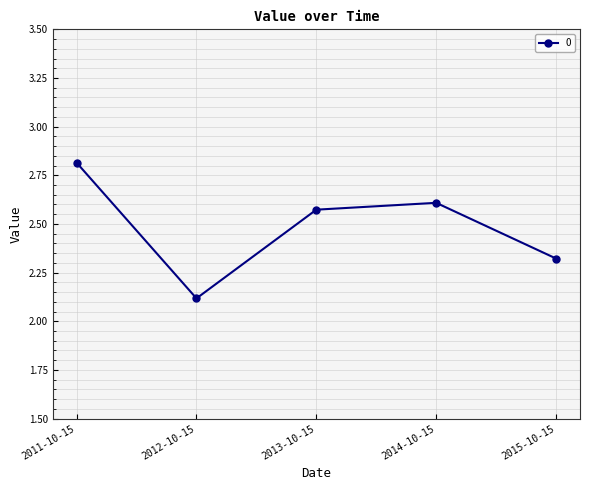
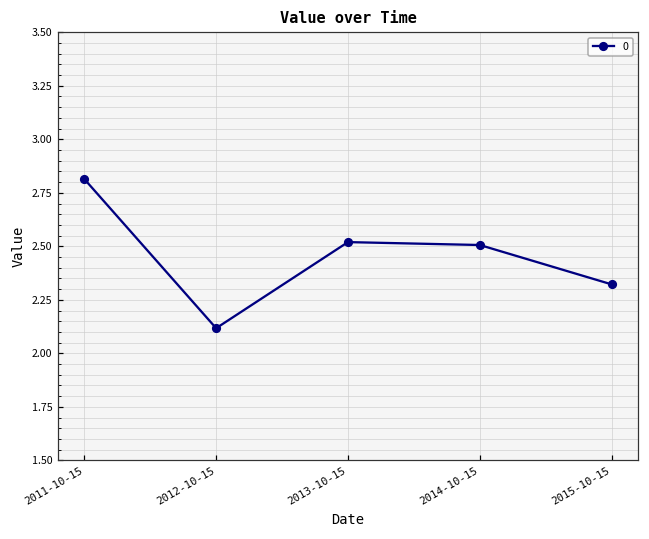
  {
    "2011-10-15": 2.81,
    "2012-10-15": 2.12,
-   "2013-10-15": 2.57,
-   "2014-10-15": 2.61,
+   "2013-10-15": 2.52,
+   "2014-10-15": 2.51,
    "2015-10-15": 2.32
  }
